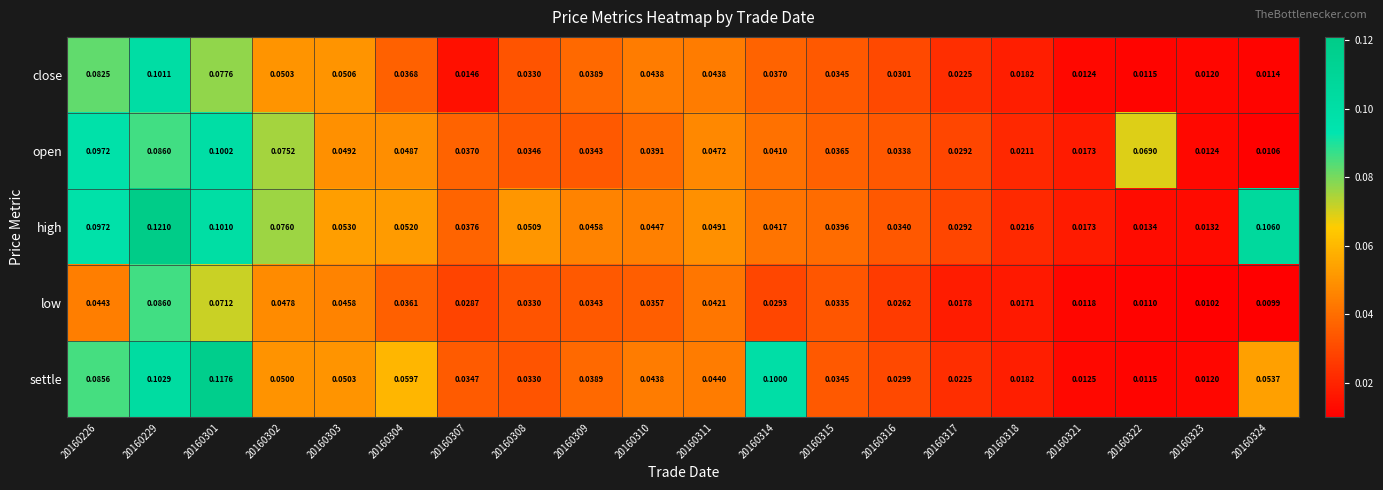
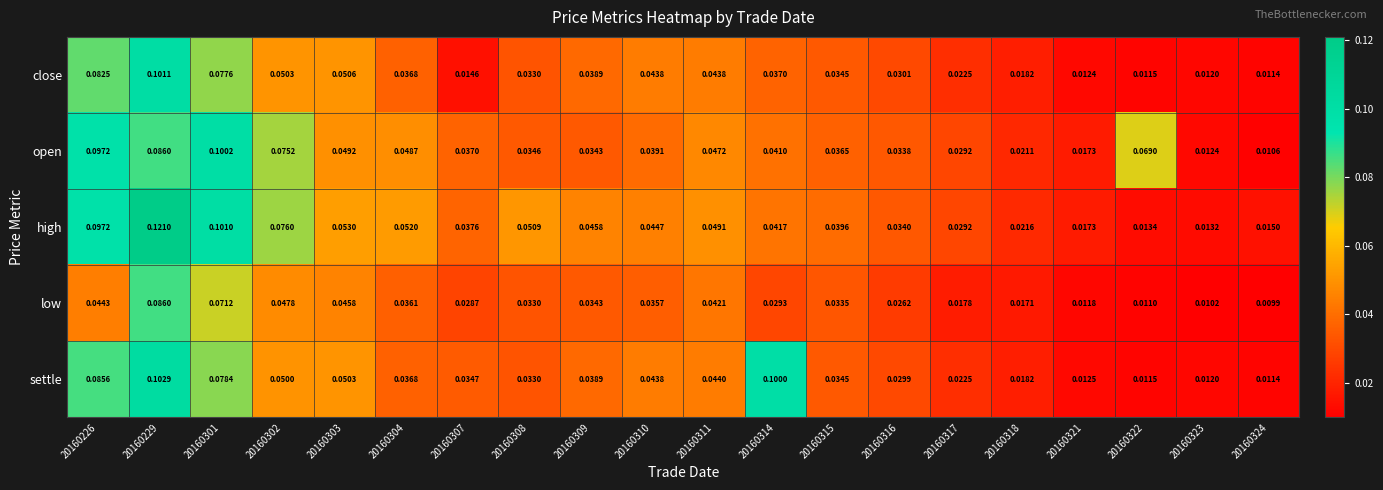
  {
    "close": {
      "20160226": 0.0825,
      "20160229": 0.1011,
      "20160301": 0.0776,
      "20160302": 0.0503,
      "20160303": 0.0506,
      "20160304": 0.0368,
      "20160307": 0.0146,
      "20160308": 0.0330,
      "20160309": 0.0389,
      "20160310": 0.0438,
      "20160311": 0.0438,
      "20160314": 0.0370,
      "20160315": 0.0345,
      "20160316": 0.0301,
      "20160317": 0.0225,
      "20160318": 0.0182,
      "20160321": 0.0124,
      "20160322": 0.0115,
      "20160323": 0.0120,
      "20160324": 0.0114
    },
    "open": {
      "20160226": 0.0972,
      "20160229": 0.0860,
      "20160301": 0.1002,
      "20160302": 0.0752,
      "20160303": 0.0492,
      "20160304": 0.0487,
      "20160307": 0.0370,
      "20160308": 0.0346,
      "20160309": 0.0343,
      "20160310": 0.0391,
      "20160311": 0.0472,
      "20160314": 0.0410,
      "20160315": 0.0365,
      "20160316": 0.0338,
      "20160317": 0.0292,
      "20160318": 0.0211,
      "20160321": 0.0173,
      "20160322": 0.0690,
      "20160323": 0.0124,
      "20160324": 0.0106
    },
    "high": {
      "20160226": 0.0972,
      "20160229": 0.1210,
      "20160301": 0.1010,
      "20160302": 0.0760,
      "20160303": 0.0530,
      "20160304": 0.0520,
      "20160307": 0.0376,
      "20160308": 0.0509,
      "20160309": 0.0458,
      "20160310": 0.0447,
      "20160311": 0.0491,
      "20160314": 0.0417,
      "20160315": 0.0396,
      "20160316": 0.0340,
      "20160317": 0.0292,
      "20160318": 0.0216,
      "20160321": 0.0173,
      "20160322": 0.0134,
      "20160323": 0.0132,
-     "20160324": 0.1060
+     "20160324": 0.0150
    },
    "low": {
      "20160226": 0.0443,
      "20160229": 0.0860,
      "20160301": 0.0712,
      "20160302": 0.0478,
      "20160303": 0.0458,
      "20160304": 0.0361,
      "20160307": 0.0287,
      "20160308": 0.0330,
      "20160309": 0.0343,
      "20160310": 0.0357,
      "20160311": 0.0421,
      "20160314": 0.0293,
      "20160315": 0.0335,
      "20160316": 0.0262,
      "20160317": 0.0178,
      "20160318": 0.0171,
      "20160321": 0.0118,
      "20160322": 0.0110,
      "20160323": 0.0102,
      "20160324": 0.0099
    },
    "settle": {
      "20160226": 0.0856,
      "20160229": 0.1029,
-     "20160301": 0.1176,
+     "20160301": 0.0784,
      "20160302": 0.0500,
      "20160303": 0.0503,
-     "20160304": 0.0597,
+     "20160304": 0.0368,
      "20160307": 0.0347,
      "20160308": 0.0330,
      "20160309": 0.0389,
      "20160310": 0.0438,
      "20160311": 0.0440,
      "20160314": 0.1000,
      "20160315": 0.0345,
      "20160316": 0.0299,
      "20160317": 0.0225,
      "20160318": 0.0182,
      "20160321": 0.0125,
      "20160322": 0.0115,
      "20160323": 0.0120,
-     "20160324": 0.0537
+     "20160324": 0.0114
    }
  }
